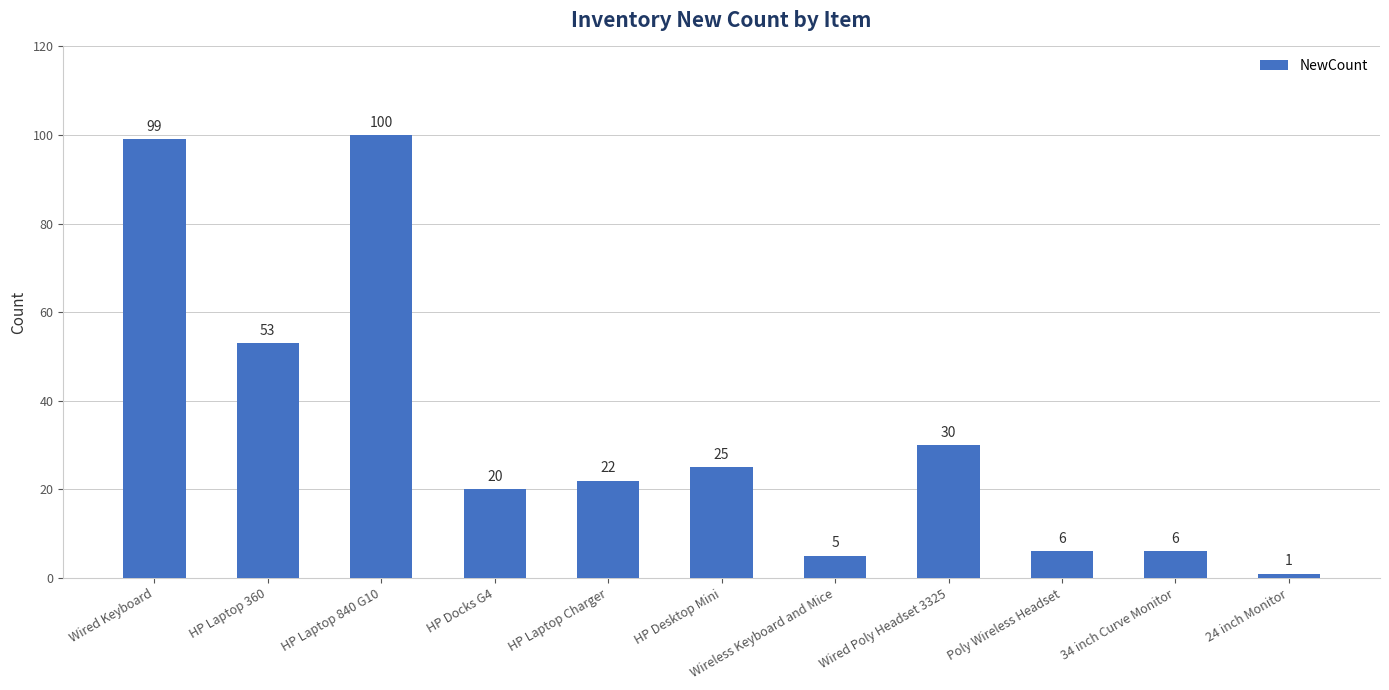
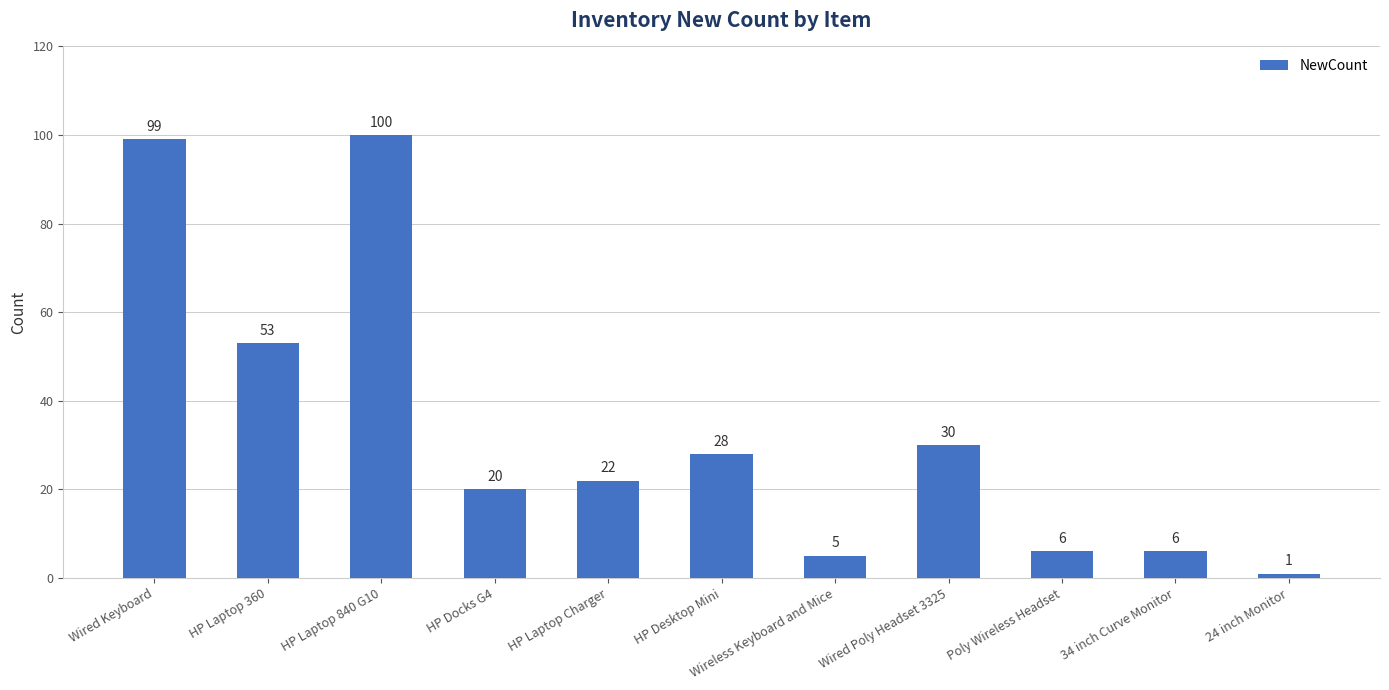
  {
    "Wired Keyboard": 99,
    "HP Laptop 360": 53,
    "HP Laptop 840 G10": 100,
    "HP Docks G4": 20,
    "HP Laptop Charger": 22,
-   "HP Desktop Mini": 25,
+   "HP Desktop Mini": 28,
    "Wireless Keyboard and Mice": 5,
    "Wired Poly Headset 3325": 30,
    "Poly Wireless Headset": 6,
    "34 inch Curve Monitor": 6,
    "24 inch Monitor": 1
  }
